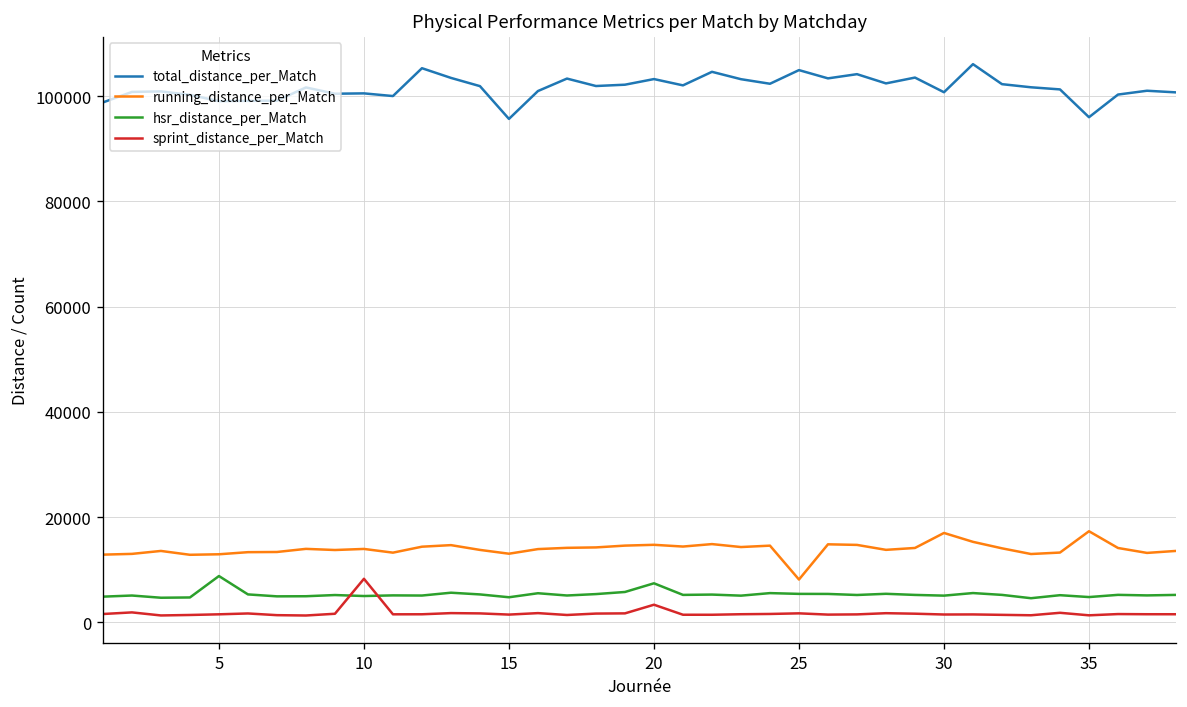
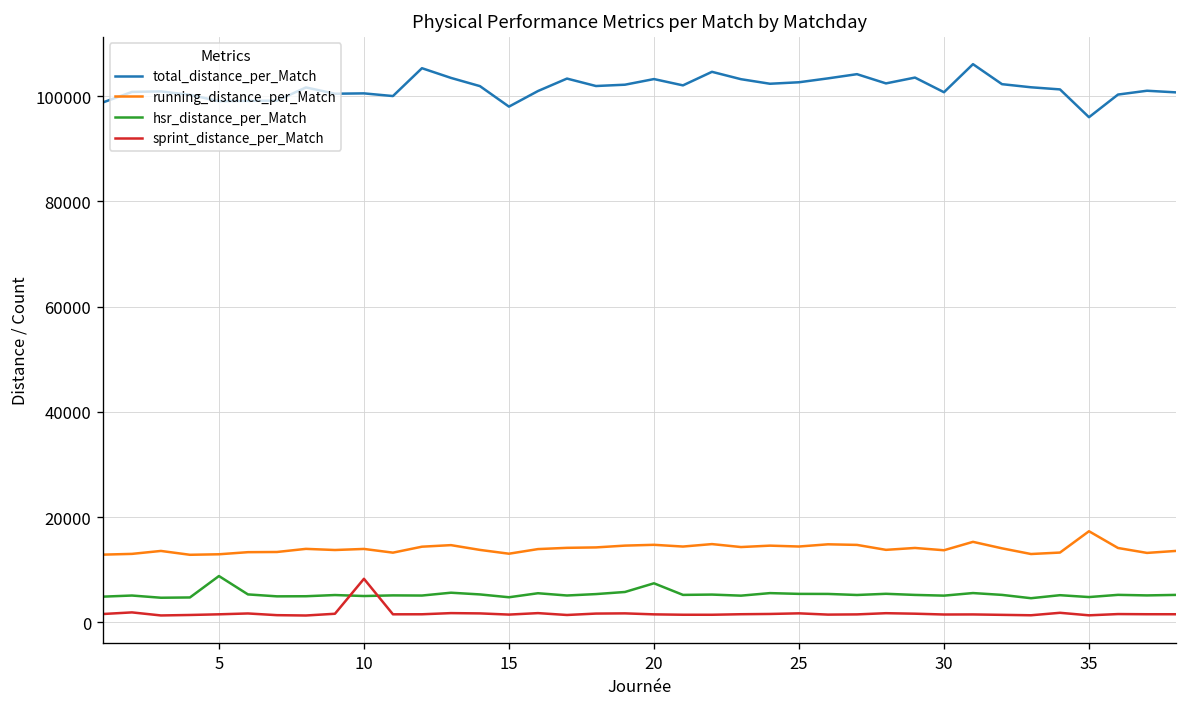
  {
    "total_distance_per_Match": {
      "10": 101000,
-     "15": 96000,
+     "15": 98000,
      "20": 103000,
-     "25": 105000,
+     "25": 103000,
      "30": 101000,
      "35": 96000
    },
    "running_distance_per_Match": {
      "5": 13000,
      "10": 14000,
      "15": 13000,
      "20": 15000,
-     "25": 8000,
-     "30": 17000,
+     "25": 14000,
+     "30": 14000,
      "35": 17000
    },
    "hsr_distance_per_Match": {
      "5": 9000,
      "10": 5000,
      "15": 5000,
      "20": 7000,
      "25": 5000,
      "30": 5000,
      "35": 5000
    },
    "sprint_distance_per_Match": {
      "5": 2000,
      "10": 8000,
      "15": 1000,
-     "20": 3000,
+     "20": 1000,
      "25": 2000,
      "30": 1000,
      "35": 1000
    }
  }
